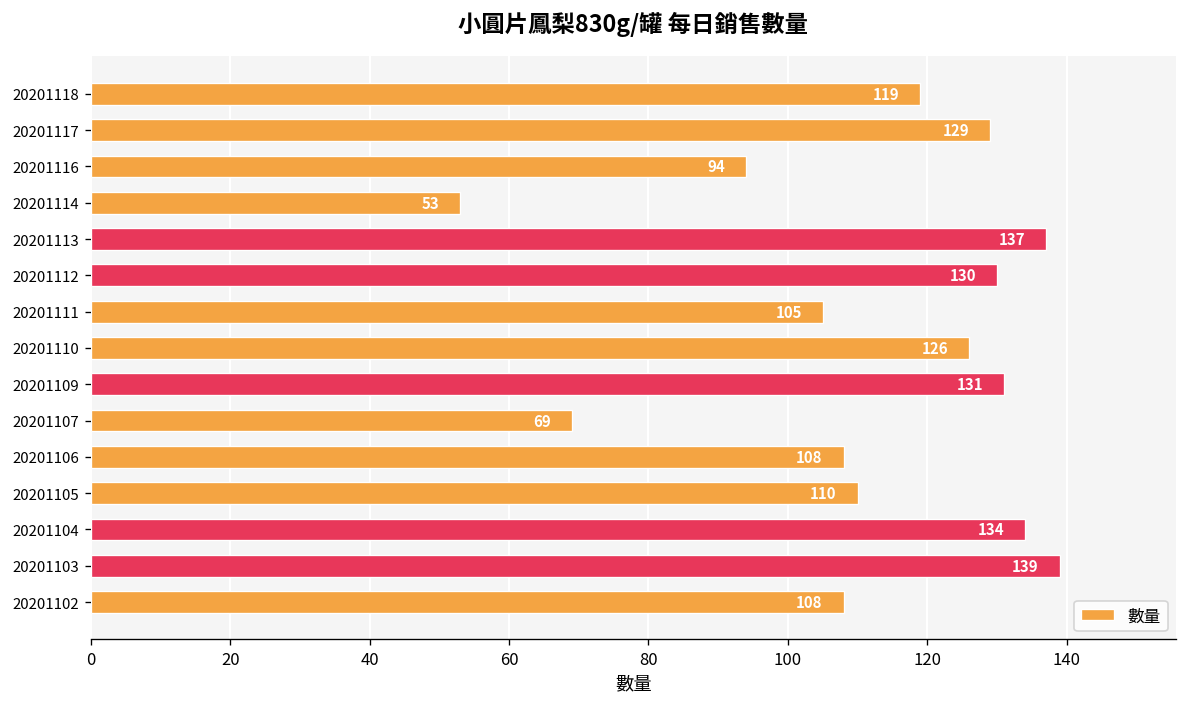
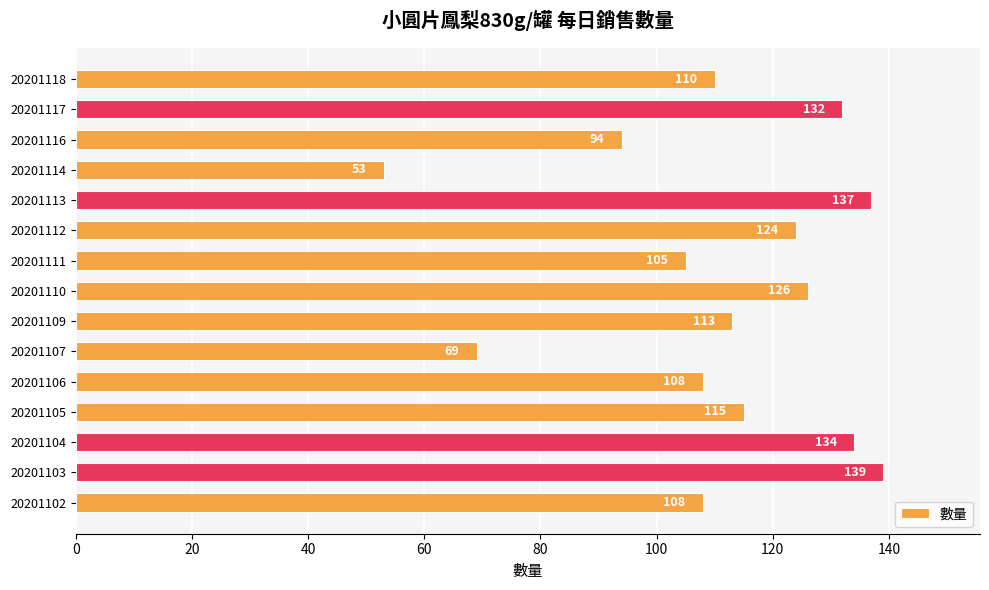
  {
-   "20201118": 119,
-   "20201117": 129,
+   "20201118": 110,
+   "20201117": 132,
    "20201116": 94,
    "20201114": 53,
    "20201113": 137,
-   "20201112": 130,
+   "20201112": 124,
    "20201111": 105,
    "20201110": 126,
-   "20201109": 131,
+   "20201109": 113,
    "20201107": 69,
    "20201106": 108,
-   "20201105": 110,
+   "20201105": 115,
    "20201104": 134,
    "20201103": 139,
    "20201102": 108
  }
